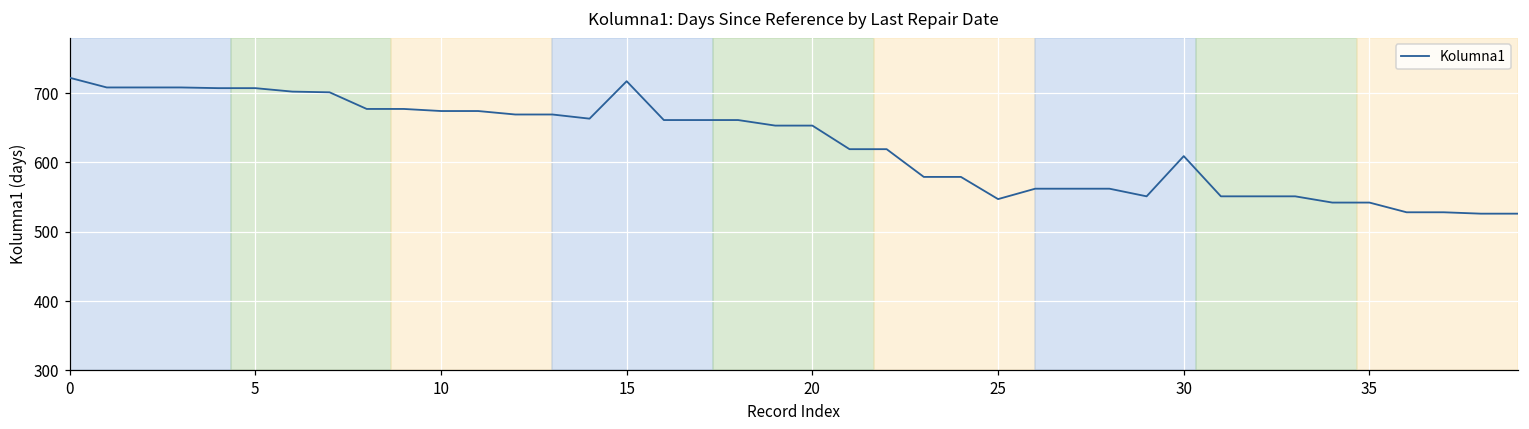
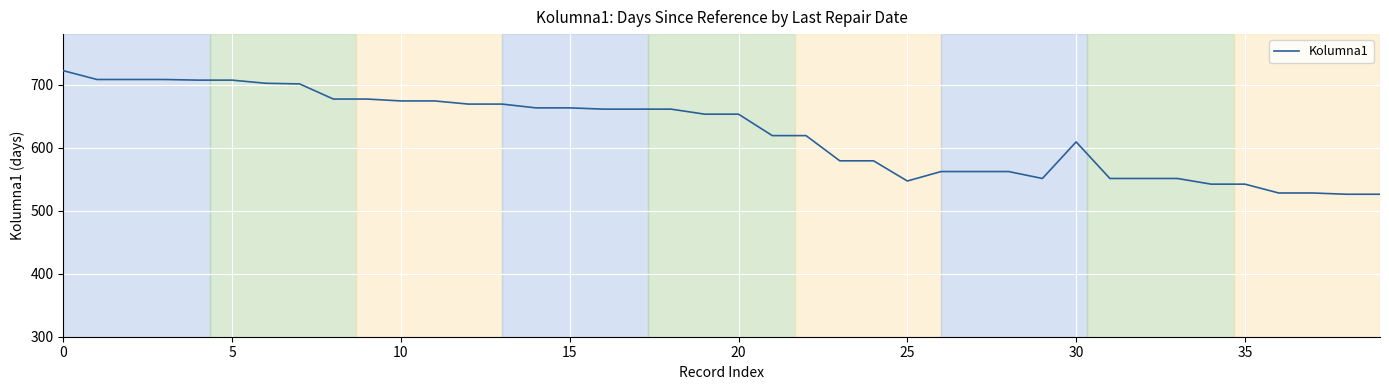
  {
    "0": 720,
    "5": 710,
    "10": 670,
-   "15": 720,
+   "15": 660,
    "20": 650,
    "25": 550,
    "30": 610,
    "35": 540
  }
